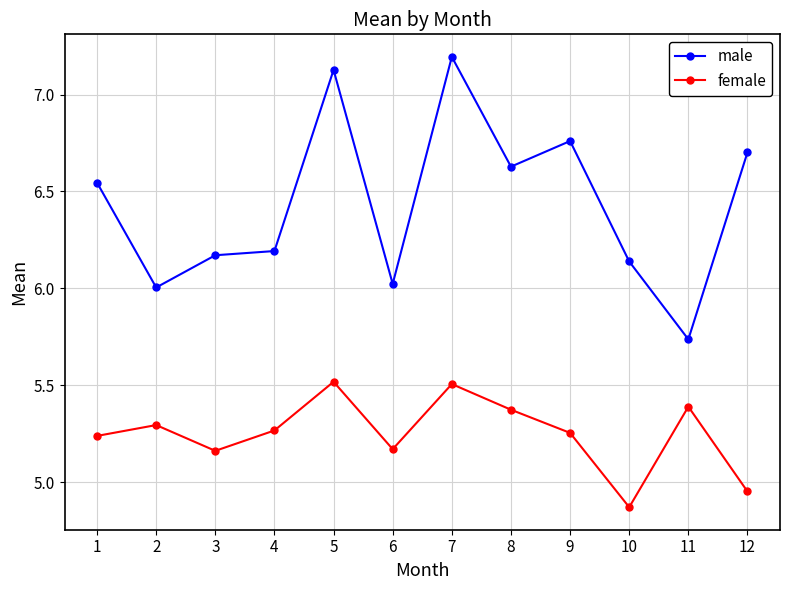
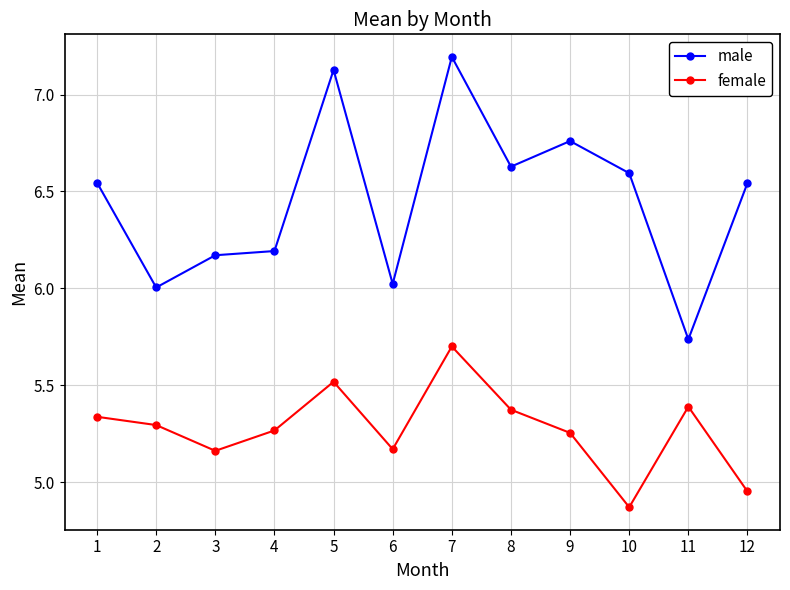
  {
    "male": {
      "1": 6.55,
      "2": 6.00,
      "3": 6.17,
      "4": 6.19,
      "5": 7.13,
      "6": 6.02,
      "7": 7.19,
      "8": 6.63,
      "9": 6.76,
-     "10": 6.14,
+     "10": 6.59,
      "11": 5.74,
-     "12": 6.70
+     "12": 6.54
    },
    "female": {
-     "1": 5.24,
+     "1": 5.34,
      "2": 5.29,
      "3": 5.16,
      "4": 5.27,
      "5": 5.52,
      "6": 5.17,
-     "7": 5.51,
+     "7": 5.70,
      "8": 5.37,
      "9": 5.25,
      "10": 4.87,
      "11": 5.39,
      "12": 4.95
    }
  }
